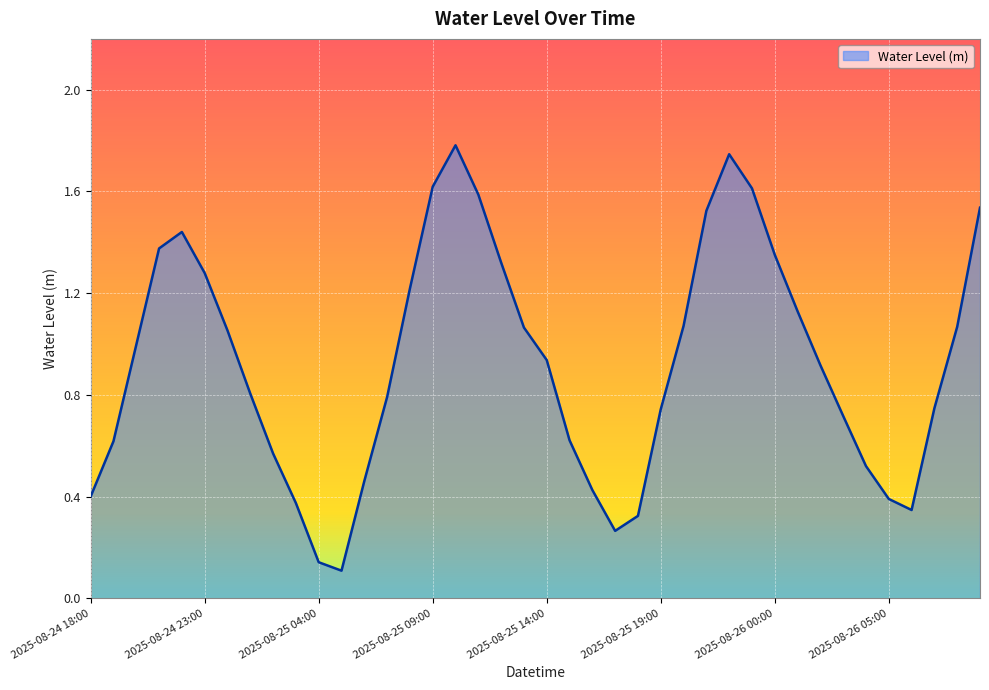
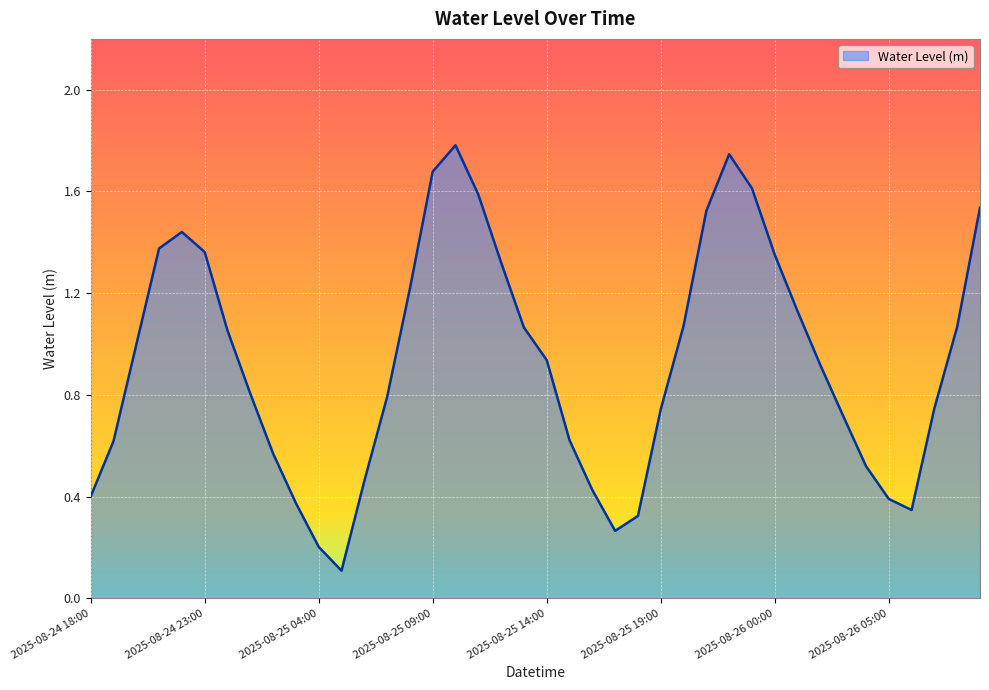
  {
    "2025-08-24 18:00": 0.40,
-   "2025-08-24 23:00": 1.28,
-   "2025-08-25 04:00": 0.14,
-   "2025-08-25 09:00": 1.62,
+   "2025-08-24 23:00": 1.36,
+   "2025-08-25 04:00": 0.20,
+   "2025-08-25 09:00": 1.68,
    "2025-08-25 14:00": 0.94,
    "2025-08-25 19:00": 0.74,
    "2025-08-26 00:00": 1.35,
    "2025-08-26 05:00": 0.39
  }
